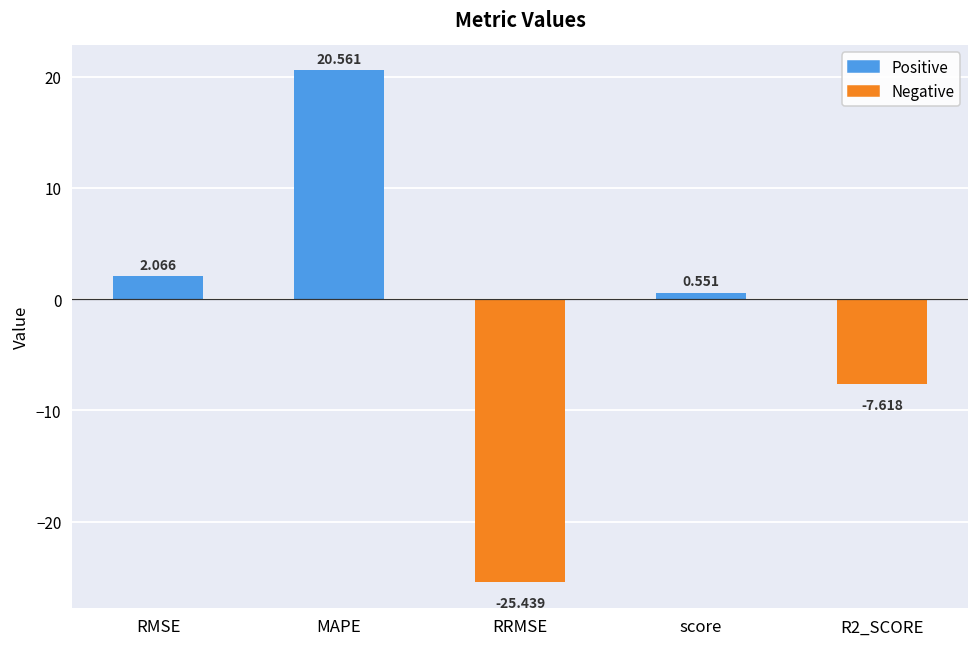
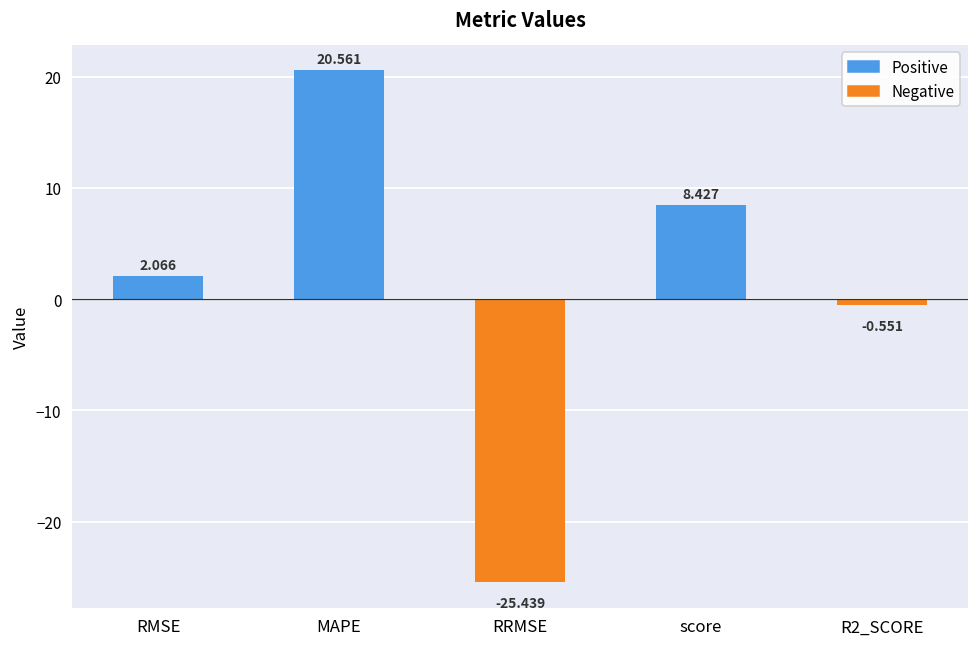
  {
    "RMSE": 2.066,
    "MAPE": 20.561,
    "RRMSE": -25.439,
-   "score": 0.551,
-   "R2_SCORE": -7.618
+   "score": 8.427,
+   "R2_SCORE": -0.551
  }
